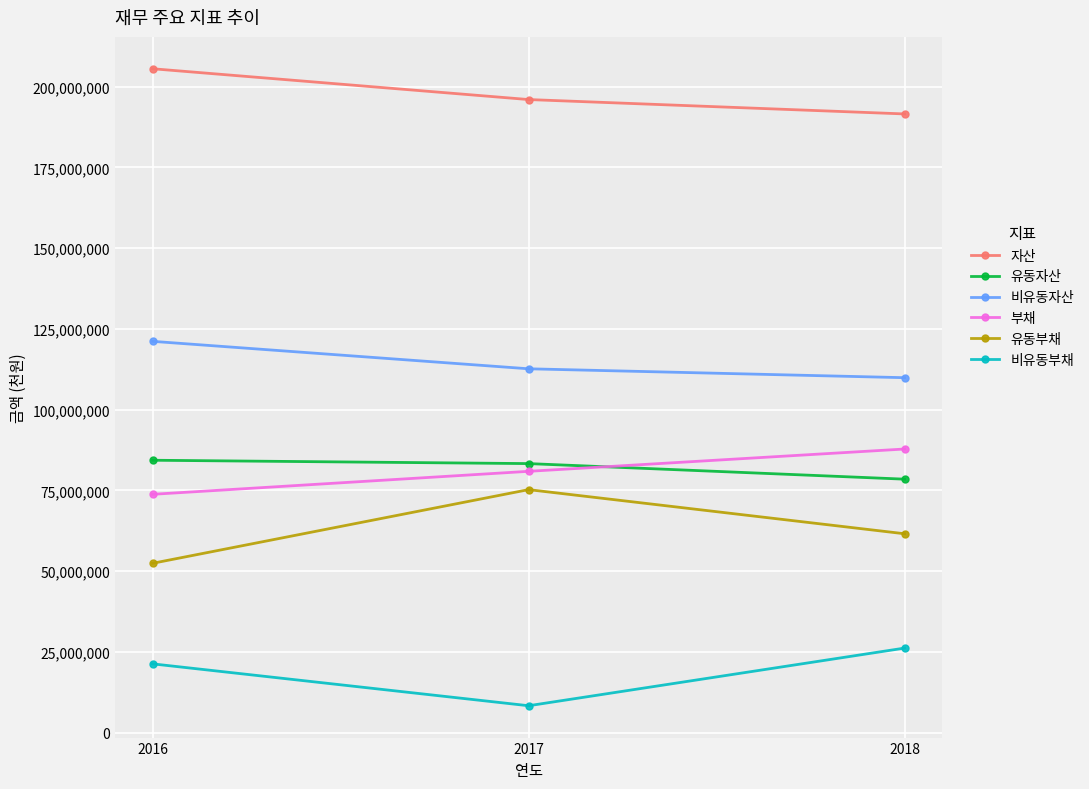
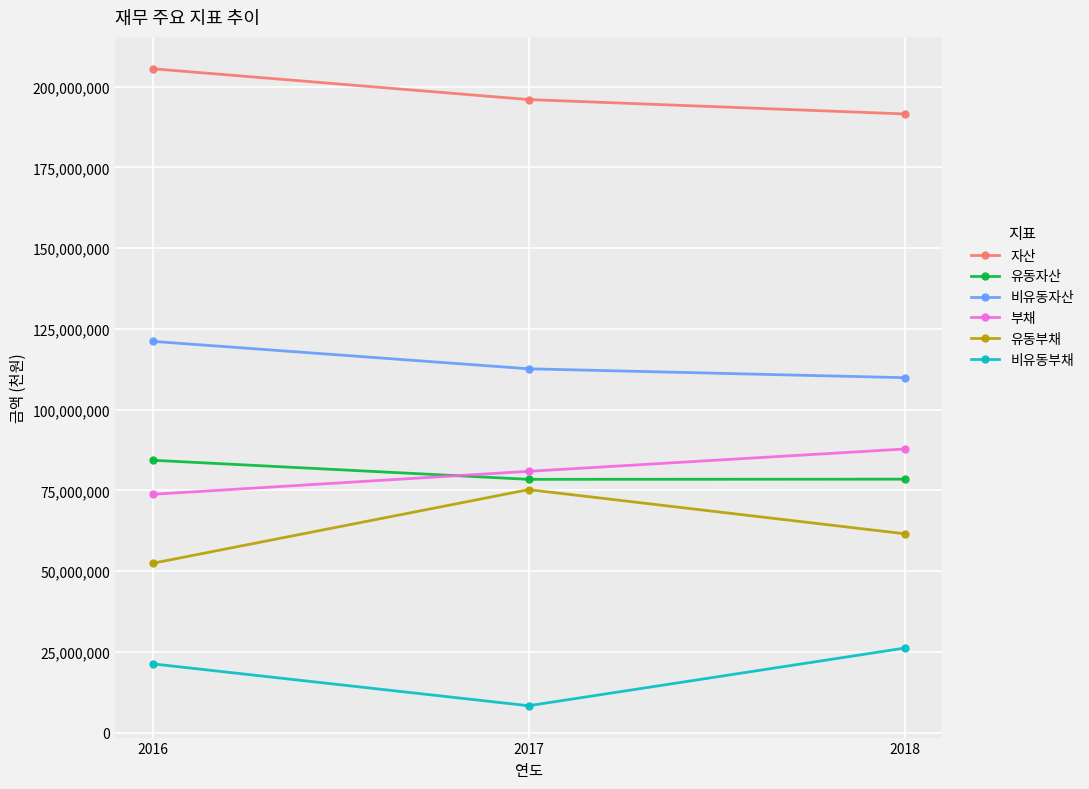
  {
    "자산": {
      "2016": "206,000,000",
      "2017": "196,000,000",
      "2018": "192,000,000"
    },
    "유동자산": {
      "2016": "84,000,000",
-     "2017": "83,000,000",
+     "2017": "78,000,000",
      "2018": "79,000,000"
    },
    "비유동자산": {
      "2016": "121,000,000",
      "2017": "113,000,000",
      "2018": "110,000,000"
    },
    "부채": {
      "2016": "74,000,000",
      "2017": "81,000,000",
      "2018": "88,000,000"
    },
    "유동부채": {
      "2016": "52,000,000",
      "2017": "75,000,000",
      "2018": "62,000,000"
    },
    "비유동부채": {
      "2016": "21,000,000",
      "2017": "8,000,000",
      "2018": "26,000,000"
    }
  }
